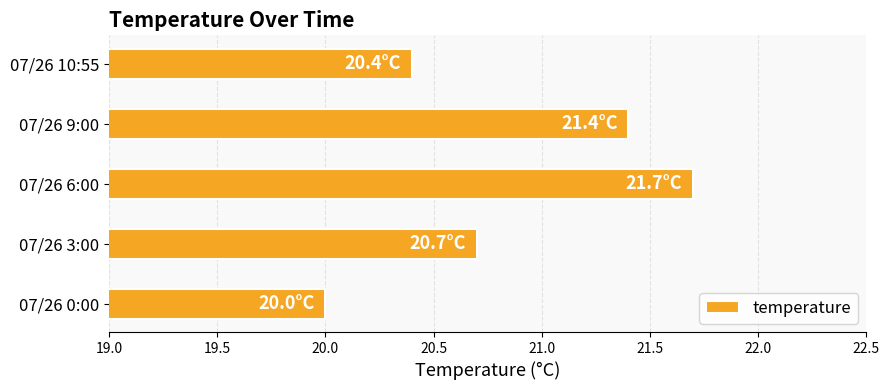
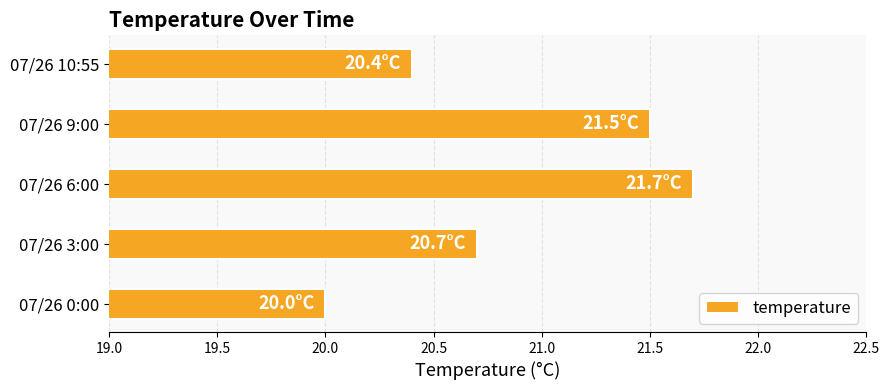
  {
    "07/26 10:55": "20.4°C",
-   "07/26 9:00": "21.4°C",
+   "07/26 9:00": "21.5°C",
    "07/26 6:00": "21.7°C",
    "07/26 3:00": "20.7°C",
    "07/26 0:00": "20.0°C"
  }
